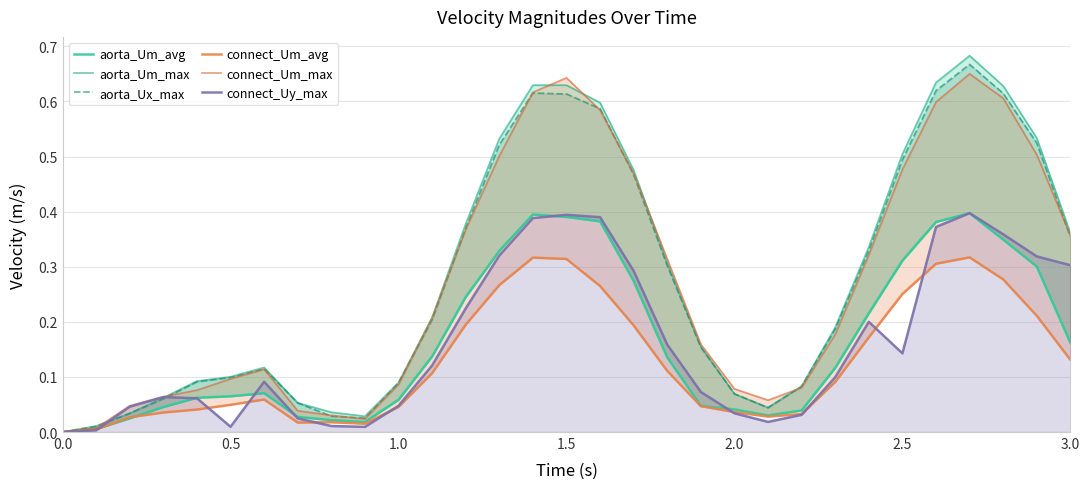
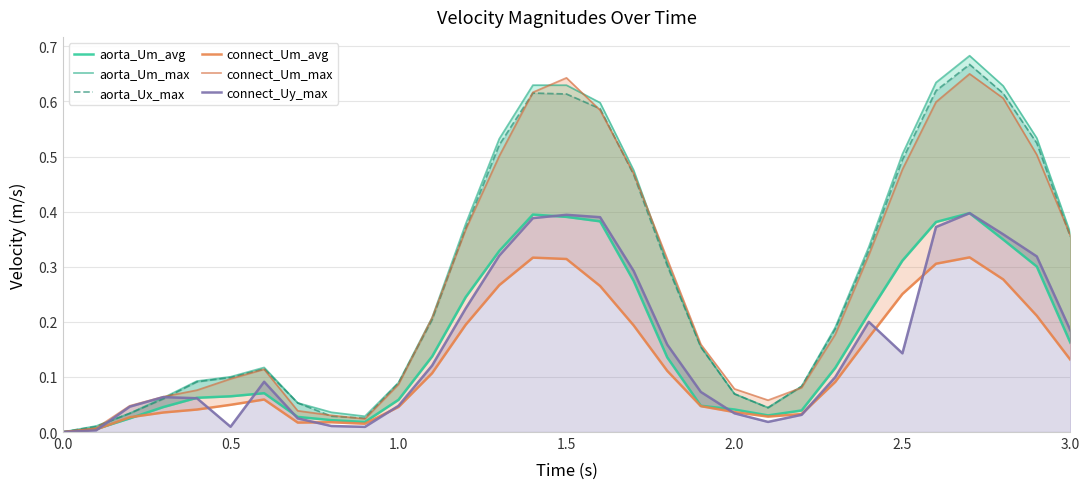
  {
    "connect_Uy_max": {
      "0.5": 0.01,
      "2.5": 0.14,
-     "3.0": 0.30
+     "3.0": 0.18
    }
  }
